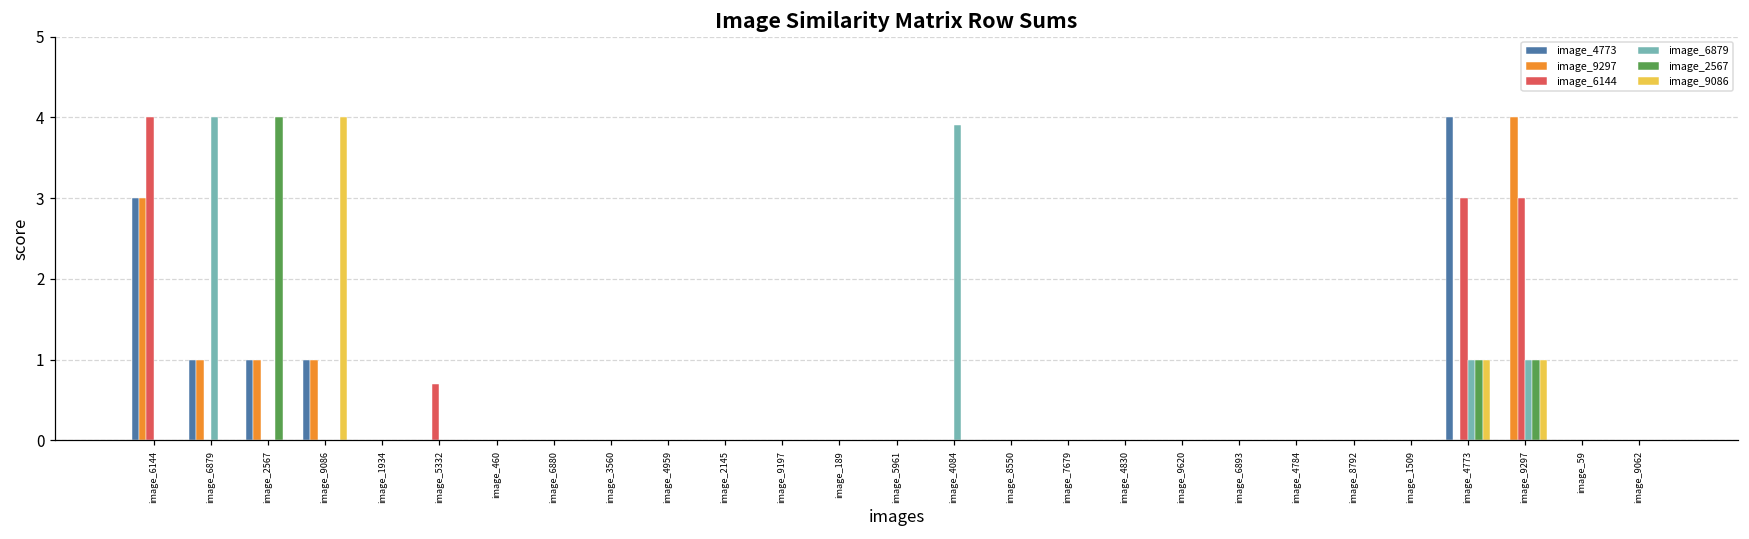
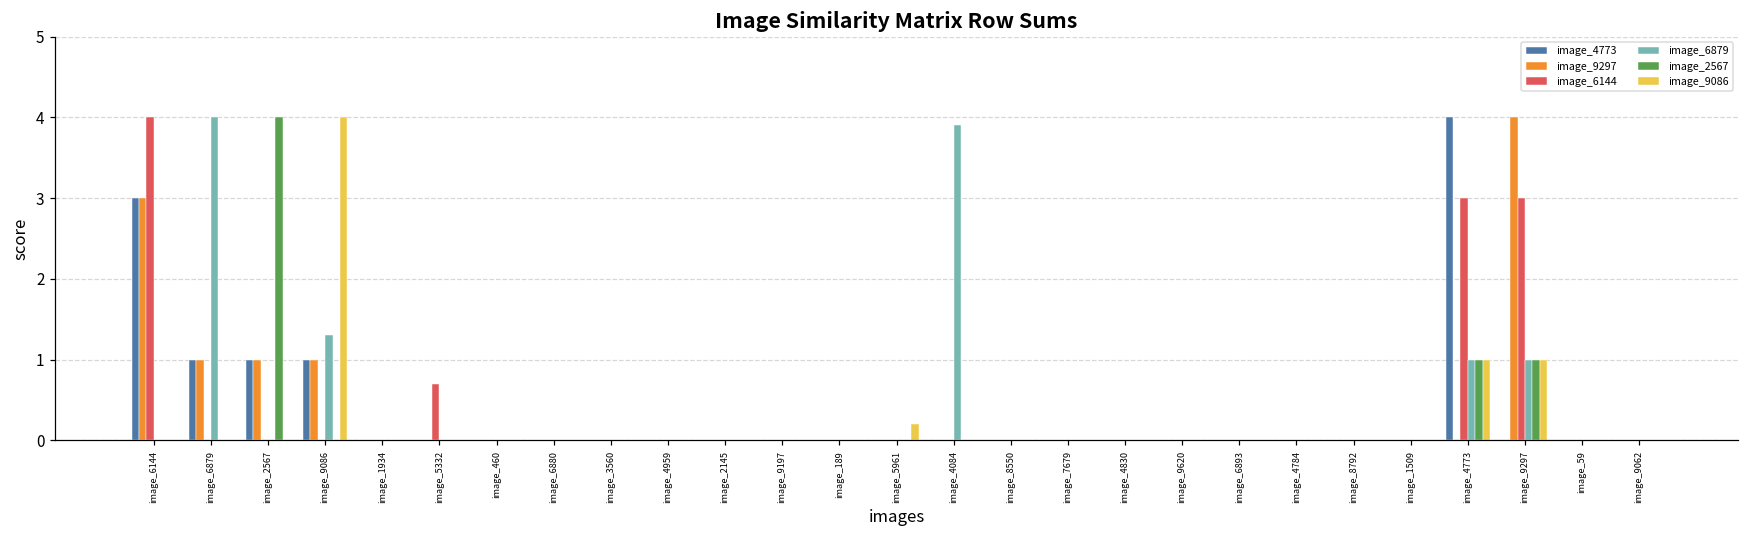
  {
    "image_4773": {
      "image_6144": 3.0,
      "image_6879": 1.0,
      "image_2567": 1.0,
      "image_9086": 1.0,
      "image_1934": 0.0,
      "image_5332": 0.0,
      "image_460": 0.0,
      "image_6880": 0.0,
      "image_3560": 0.0,
      "image_4959": 0.0,
      "image_2145": 0.0,
      "image_9197": 0.0,
      "image_189": 0.0,
      "image_5961": 0.0,
      "image_4084": 0.0,
      "image_8550": 0.0,
      "image_7679": 0.0,
      "image_4830": 0.0,
      "image_9620": 0.0,
      "image_6893": 0.0,
      "image_4784": 0.0,
      "image_8792": 0.0,
      "image_1509": 0.0,
      "image_4773": 4.0,
      "image_9297": 0.0,
      "image_59": 0.0,
      "image_9062": 0.0
    },
    "image_9297": {
      "image_6144": 3.0,
      "image_6879": 1.0,
      "image_2567": 1.0,
      "image_9086": 1.0,
      "image_1934": 0.0,
      "image_5332": 0.0,
      "image_460": 0.0,
      "image_6880": 0.0,
      "image_3560": 0.0,
      "image_4959": 0.0,
      "image_2145": 0.0,
      "image_9197": 0.0,
      "image_189": 0.0,
      "image_5961": 0.0,
      "image_4084": 0.0,
      "image_8550": 0.0,
      "image_7679": 0.0,
      "image_4830": 0.0,
      "image_9620": 0.0,
      "image_6893": 0.0,
      "image_4784": 0.0,
      "image_8792": 0.0,
      "image_1509": 0.0,
      "image_4773": 0.0,
      "image_9297": 4.0,
      "image_59": 0.0,
      "image_9062": 0.0
    },
    "image_6144": {
      "image_6144": 4.0,
      "image_6879": 0.0,
      "image_2567": 0.0,
      "image_9086": 0.0,
      "image_1934": 0.0,
      "image_5332": 0.7,
      "image_460": 0.0,
      "image_6880": 0.0,
      "image_3560": 0.0,
      "image_4959": 0.0,
      "image_2145": 0.0,
      "image_9197": 0.0,
      "image_189": 0.0,
      "image_5961": 0.0,
      "image_4084": 0.0,
      "image_8550": 0.0,
      "image_7679": 0.0,
      "image_4830": 0.0,
      "image_9620": 0.0,
      "image_6893": 0.0,
      "image_4784": 0.0,
      "image_8792": 0.0,
      "image_1509": 0.0,
      "image_4773": 3.0,
      "image_9297": 3.0,
      "image_59": 0.0,
      "image_9062": 0.0
    },
    "image_6879": {
      "image_6144": 0.0,
      "image_6879": 4.0,
      "image_2567": 0.0,
-     "image_9086": 0.0,
+     "image_9086": 1.3,
      "image_1934": 0.0,
      "image_5332": 0.0,
      "image_460": 0.0,
      "image_6880": 0.0,
      "image_3560": 0.0,
      "image_4959": 0.0,
      "image_2145": 0.0,
      "image_9197": 0.0,
      "image_189": 0.0,
      "image_5961": 0.0,
      "image_4084": 3.9,
      "image_8550": 0.0,
      "image_7679": 0.0,
      "image_4830": 0.0,
      "image_9620": 0.0,
      "image_6893": 0.0,
      "image_4784": 0.0,
      "image_8792": 0.0,
      "image_1509": 0.0,
      "image_4773": 1.0,
      "image_9297": 1.0,
      "image_59": 0.0,
      "image_9062": 0.0
    },
    "image_2567": {
      "image_6144": 0.0,
      "image_6879": 0.0,
      "image_2567": 4.0,
      "image_9086": 0.0,
      "image_1934": 0.0,
      "image_5332": 0.0,
      "image_460": 0.0,
      "image_6880": 0.0,
      "image_3560": 0.0,
      "image_4959": 0.0,
      "image_2145": 0.0,
      "image_9197": 0.0,
      "image_189": 0.0,
      "image_5961": 0.0,
      "image_4084": 0.0,
      "image_8550": 0.0,
      "image_7679": 0.0,
      "image_4830": 0.0,
      "image_9620": 0.0,
      "image_6893": 0.0,
      "image_4784": 0.0,
      "image_8792": 0.0,
      "image_1509": 0.0,
      "image_4773": 1.0,
      "image_9297": 1.0,
      "image_59": 0.0,
      "image_9062": 0.0
    },
    "image_9086": {
      "image_6144": 0.0,
      "image_6879": 0.0,
      "image_2567": 0.0,
      "image_9086": 4.0,
      "image_1934": 0.0,
      "image_5332": 0.0,
      "image_460": 0.0,
      "image_6880": 0.0,
      "image_3560": 0.0,
      "image_4959": 0.0,
      "image_2145": 0.0,
      "image_9197": 0.0,
      "image_189": 0.0,
-     "image_5961": 0.0,
+     "image_5961": 0.2,
      "image_4084": 0.0,
      "image_8550": 0.0,
      "image_7679": 0.0,
      "image_4830": 0.0,
      "image_9620": 0.0,
      "image_6893": 0.0,
      "image_4784": 0.0,
      "image_8792": 0.0,
      "image_1509": 0.0,
      "image_4773": 1.0,
      "image_9297": 1.0,
      "image_59": 0.0,
      "image_9062": 0.0
    }
  }
